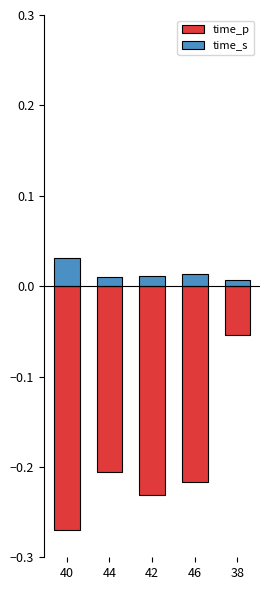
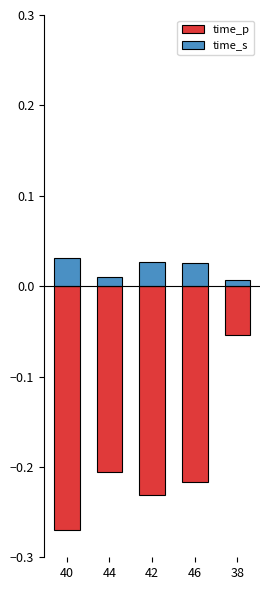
  {
    "time_p": {
      "40": -0.27,
      "44": -0.21,
      "42": -0.23,
      "46": -0.22,
      "38": -0.05
    },
    "time_s": {
      "40": 0.03,
      "44": 0.01,
-     "42": 0.01,
-     "46": 0.01,
+     "42": 0.03,
+     "46": 0.03,
      "38": 0.01
    }
  }
